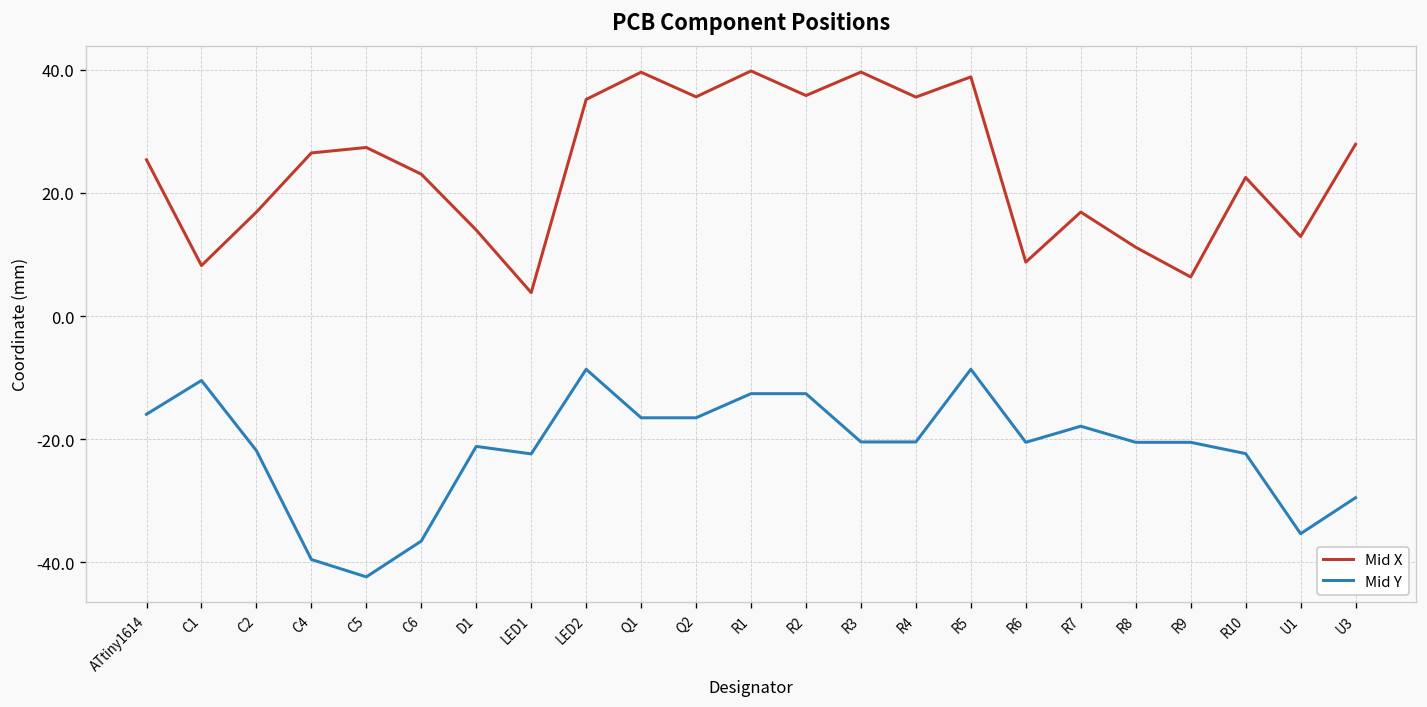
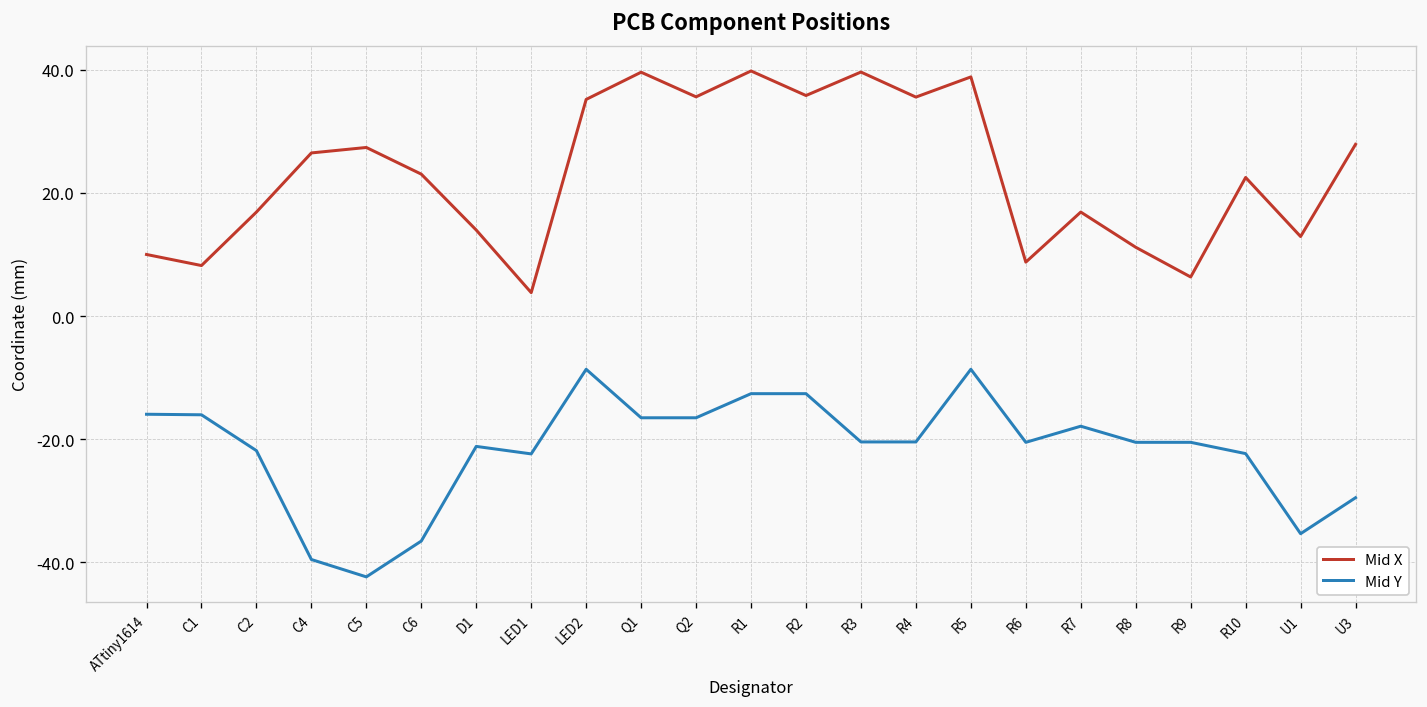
  {
    "Mid X": {
-     "ATtiny1614": 25,
+     "ATtiny1614": 10,
      "C1": 8,
      "C2": 17,
      "C4": 26,
      "C5": 27,
      "C6": 23,
      "D1": 14,
      "LED1": 4,
      "LED2": 35,
      "Q1": 40,
      "Q2": 36,
      "R1": 40,
      "R2": 36,
      "R3": 40,
      "R4": 36,
      "R5": 39,
      "R6": 9,
      "R7": 17,
      "R8": 11,
      "R9": 6,
      "R10": 23,
      "U1": 13,
      "U3": 28
    },
    "Mid Y": {
      "ATtiny1614": -16,
-     "C1": -10,
+     "C1": -16,
      "C2": -22,
      "C4": -40,
      "C5": -42,
      "C6": -37,
      "D1": -21,
      "LED1": -22,
      "LED2": -9,
      "Q1": -17,
      "Q2": -17,
      "R1": -13,
      "R2": -13,
      "R3": -20,
      "R4": -20,
      "R5": -9,
      "R6": -20,
      "R7": -18,
      "R8": -20,
      "R9": -20,
      "R10": -22,
      "U1": -35,
      "U3": -29
    }
  }
